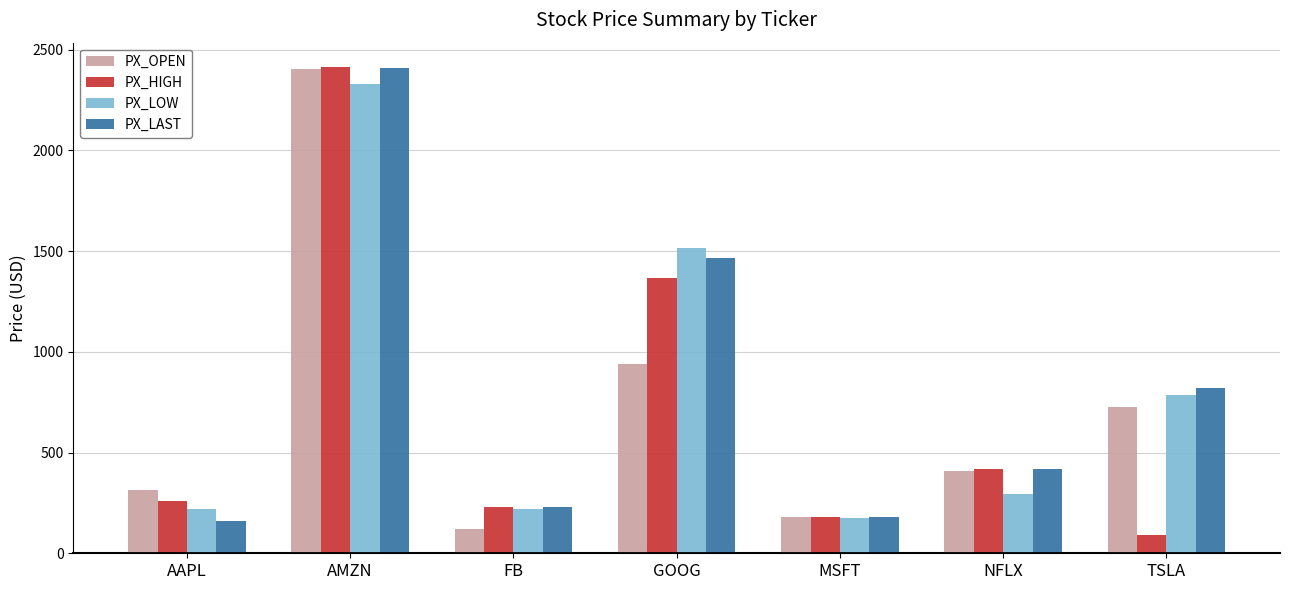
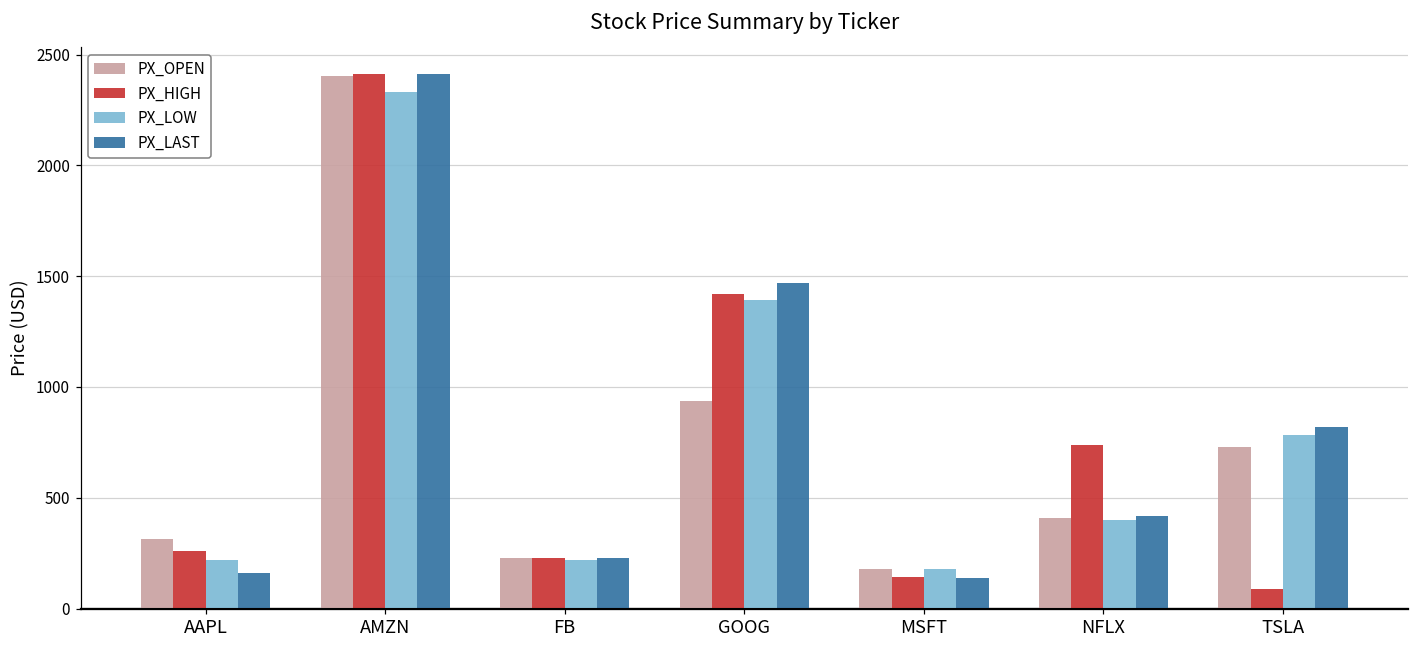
  {
    "PX_OPEN": {
      "AAPL": 320,
      "AMZN": 2400,
-     "FB": 120,
+     "FB": 230,
      "GOOG": 940,
      "MSFT": 180,
      "NFLX": 410,
      "TSLA": 730
    },
    "PX_HIGH": {
      "AAPL": 260,
      "AMZN": 2410,
      "FB": 230,
-     "GOOG": 1360,
-     "MSFT": 180,
-     "NFLX": 420,
+     "GOOG": 1420,
+     "MSFT": 140,
+     "NFLX": 740,
      "TSLA": 90
    },
    "PX_LOW": {
      "AAPL": 220,
      "AMZN": 2330,
      "FB": 220,
-     "GOOG": 1520,
+     "GOOG": 1390,
      "MSFT": 180,
-     "NFLX": 300,
+     "NFLX": 400,
      "TSLA": 790
    },
    "PX_LAST": {
      "AAPL": 160,
      "AMZN": 2410,
      "FB": 230,
      "GOOG": 1470,
-     "MSFT": 180,
+     "MSFT": 140,
      "NFLX": 420,
      "TSLA": 820
    }
  }
